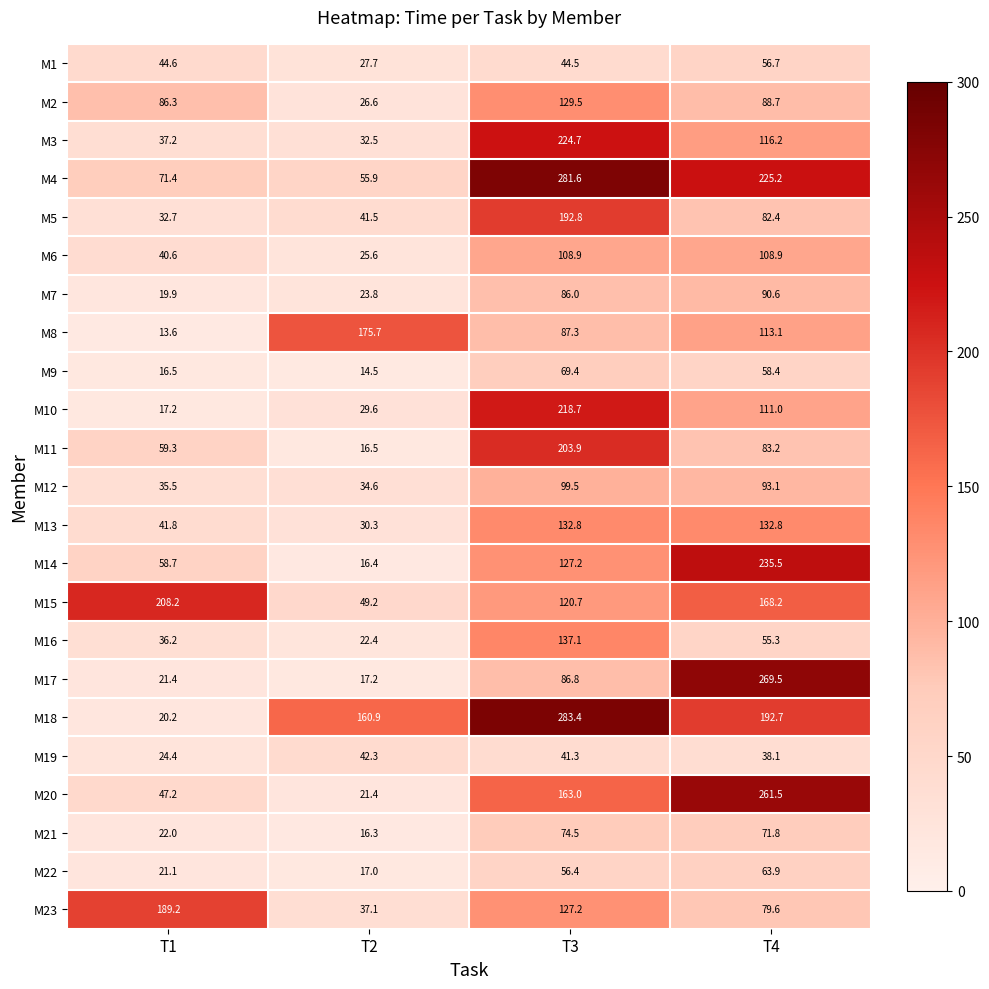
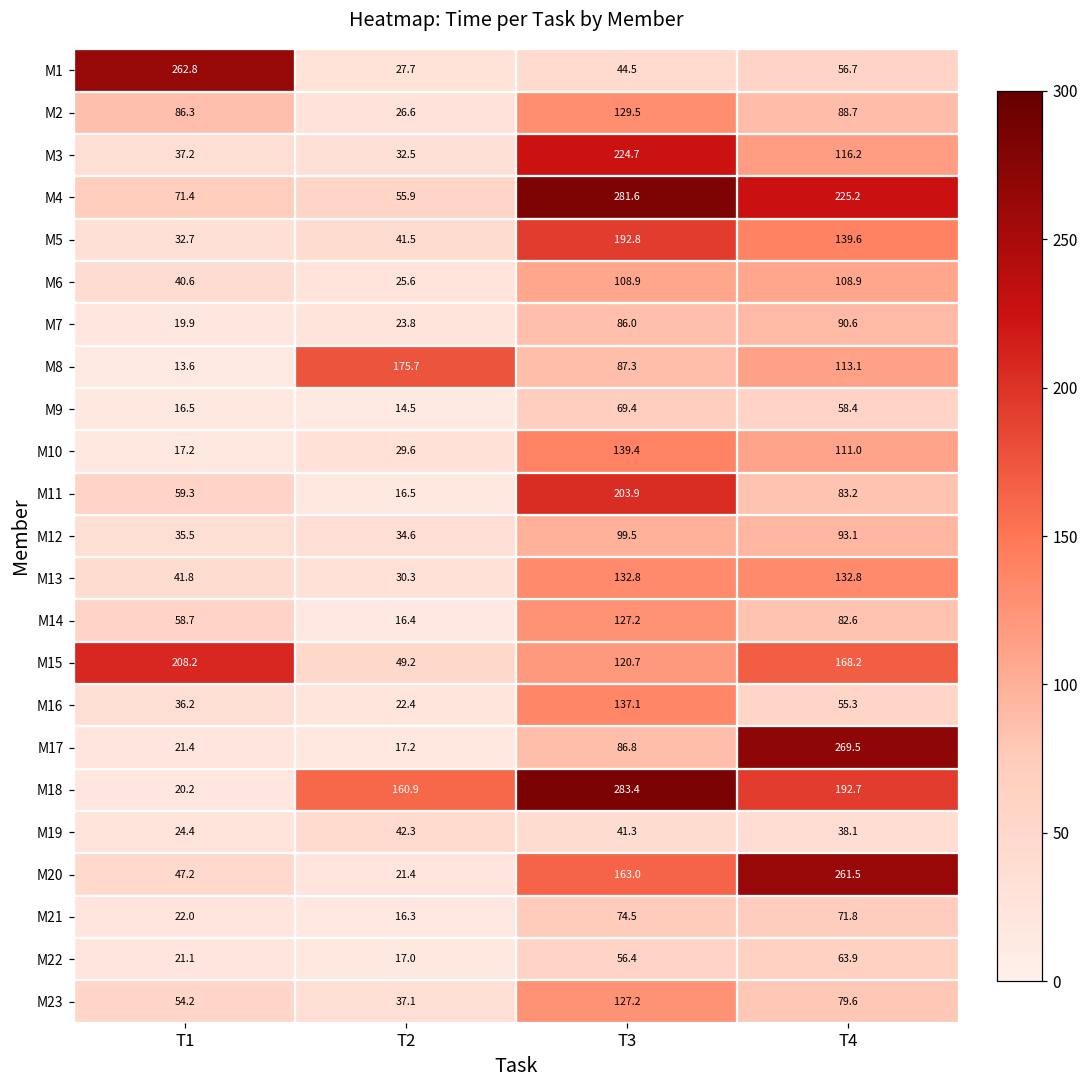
  {
    "M1": {
-     "T1": 44.6,
+     "T1": 262.8,
      "T2": 27.7,
      "T3": 44.5,
      "T4": 56.7
    },
    "M2": {
      "T1": 86.3,
      "T2": 26.6,
      "T3": 129.5,
      "T4": 88.7
    },
    "M3": {
      "T1": 37.2,
      "T2": 32.5,
      "T3": 224.7,
      "T4": 116.2
    },
    "M4": {
      "T1": 71.4,
      "T2": 55.9,
      "T3": 281.6,
      "T4": 225.2
    },
    "M5": {
      "T1": 32.7,
      "T2": 41.5,
      "T3": 192.8,
-     "T4": 82.4
+     "T4": 139.6
    },
    "M6": {
      "T1": 40.6,
      "T2": 25.6,
      "T3": 108.9,
      "T4": 108.9
    },
    "M7": {
      "T1": 19.9,
      "T2": 23.8,
      "T3": 86.0,
      "T4": 90.6
    },
    "M8": {
      "T1": 13.6,
      "T2": 175.7,
      "T3": 87.3,
      "T4": 113.1
    },
    "M9": {
      "T1": 16.5,
      "T2": 14.5,
      "T3": 69.4,
      "T4": 58.4
    },
    "M10": {
      "T1": 17.2,
      "T2": 29.6,
-     "T3": 218.7,
+     "T3": 139.4,
      "T4": 111.0
    },
    "M11": {
      "T1": 59.3,
      "T2": 16.5,
      "T3": 203.9,
      "T4": 83.2
    },
    "M12": {
      "T1": 35.5,
      "T2": 34.6,
      "T3": 99.5,
      "T4": 93.1
    },
    "M13": {
      "T1": 41.8,
      "T2": 30.3,
      "T3": 132.8,
      "T4": 132.8
    },
    "M14": {
      "T1": 58.7,
      "T2": 16.4,
      "T3": 127.2,
-     "T4": 235.5
+     "T4": 82.6
    },
    "M15": {
      "T1": 208.2,
      "T2": 49.2,
      "T3": 120.7,
      "T4": 168.2
    },
    "M16": {
      "T1": 36.2,
      "T2": 22.4,
      "T3": 137.1,
      "T4": 55.3
    },
    "M17": {
      "T1": 21.4,
      "T2": 17.2,
      "T3": 86.8,
      "T4": 269.5
    },
    "M18": {
      "T1": 20.2,
      "T2": 160.9,
      "T3": 283.4,
      "T4": 192.7
    },
    "M19": {
      "T1": 24.4,
      "T2": 42.3,
      "T3": 41.3,
      "T4": 38.1
    },
    "M20": {
      "T1": 47.2,
      "T2": 21.4,
      "T3": 163.0,
      "T4": 261.5
    },
    "M21": {
      "T1": 22.0,
      "T2": 16.3,
      "T3": 74.5,
      "T4": 71.8
    },
    "M22": {
      "T1": 21.1,
      "T2": 17.0,
      "T3": 56.4,
      "T4": 63.9
    },
    "M23": {
-     "T1": 189.2,
+     "T1": 54.2,
      "T2": 37.1,
      "T3": 127.2,
      "T4": 79.6
    }
  }
